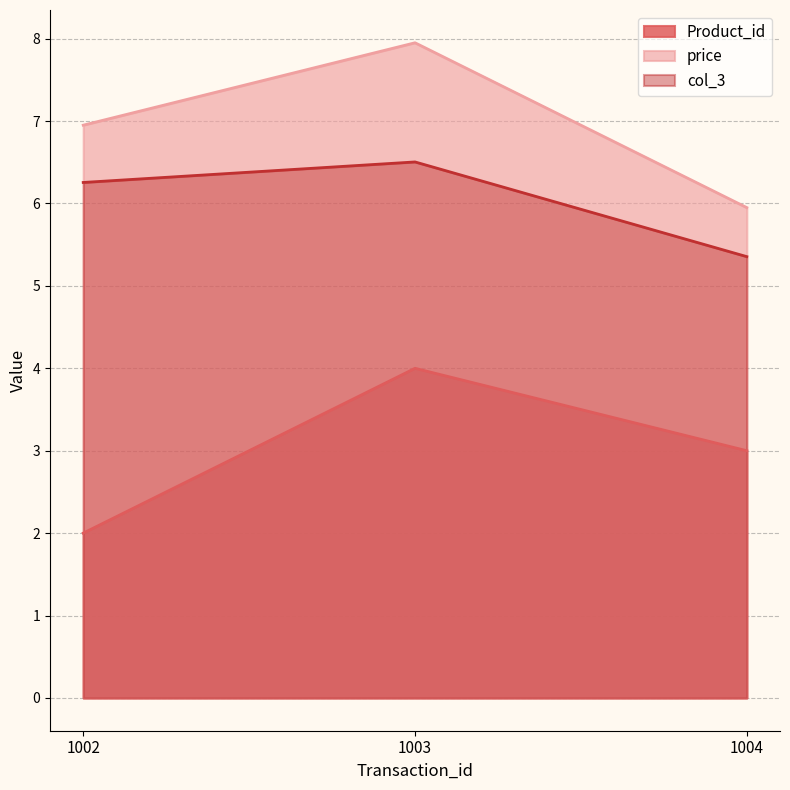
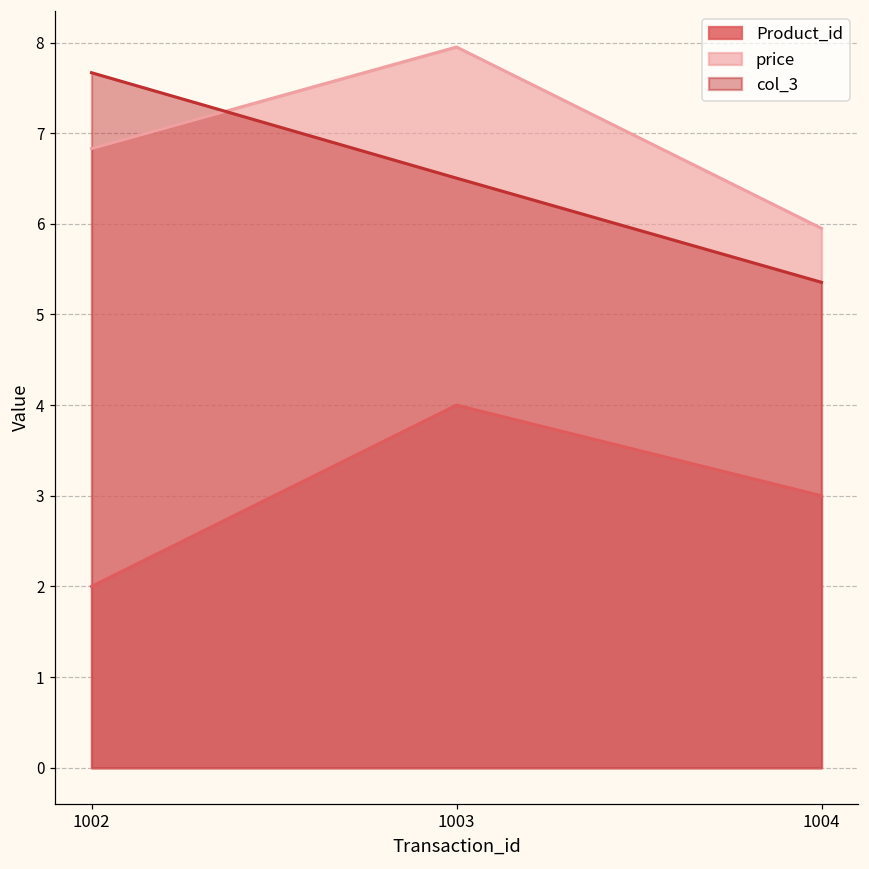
  {
    "Product_id": {
      "1002": 2.0,
      "1003": 4.0,
      "1004": 3.0
    },
    "price": {
-     "1002": 7.0,
+     "1002": 6.8,
      "1003": 8.0,
      "1004": 6.0
    },
    "col_3": {
-     "1002": 6.3,
+     "1002": 7.7,
      "1003": 6.5,
      "1004": 5.4
    }
  }
